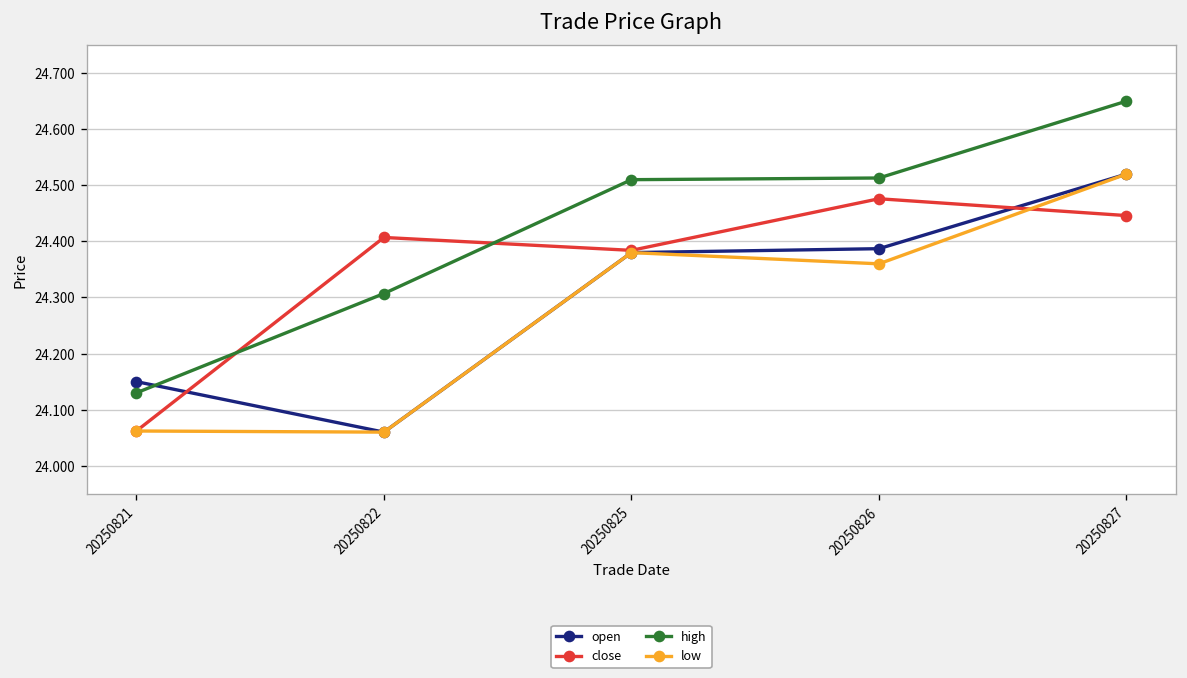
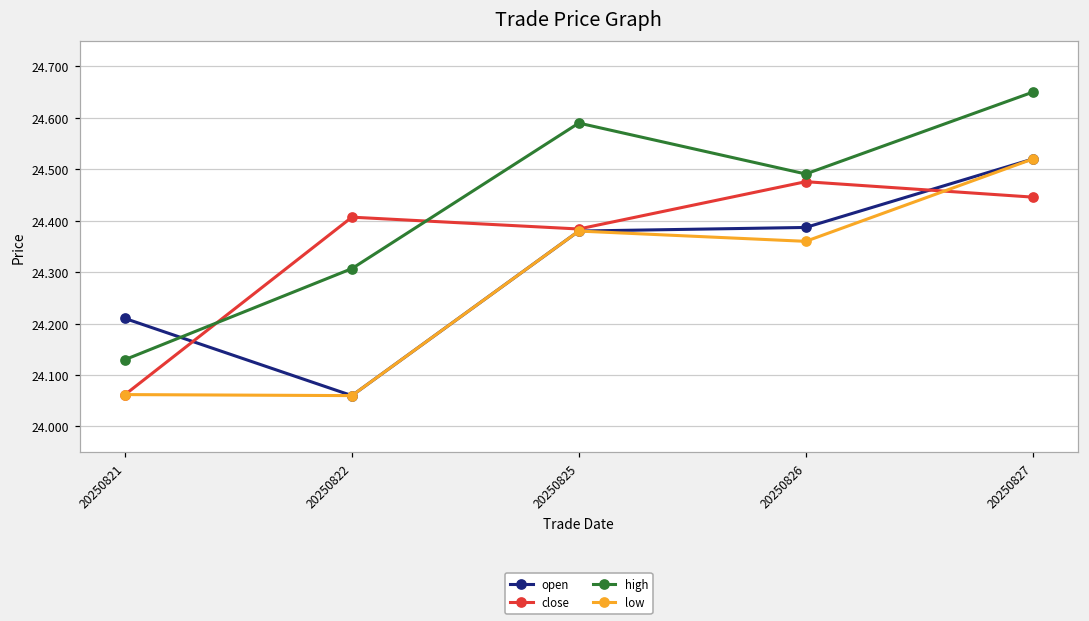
  {
    "open": {
-     "20250821": 24.15,
+     "20250821": 24.21,
      "20250826": 24.39
    },
    "close": {
      "20250822": 24.41,
      "20250826": 24.48,
      "20250827": 24.45
    },
    "high": {
      "20250821": 24.13,
      "20250822": 24.31,
-     "20250825": 24.51,
-     "20250826": 24.51,
+     "20250825": 24.59,
+     "20250826": 24.49,
      "20250827": 24.65
    },
    "low": {
      "20250826": 24.36
    }
  }
